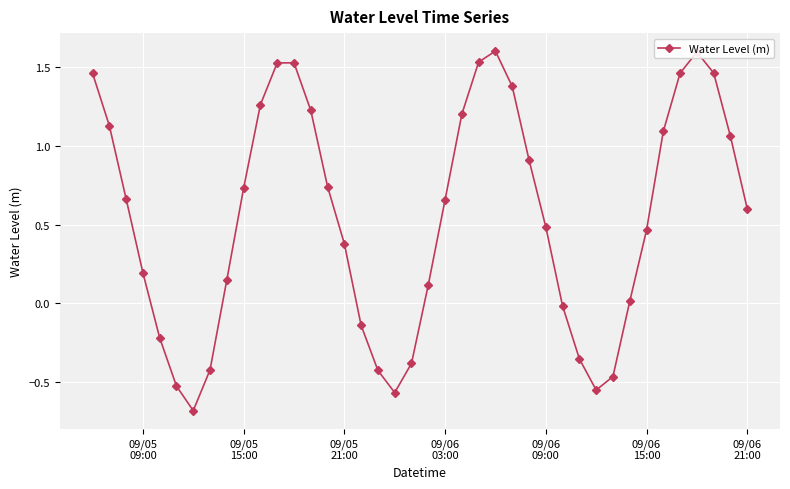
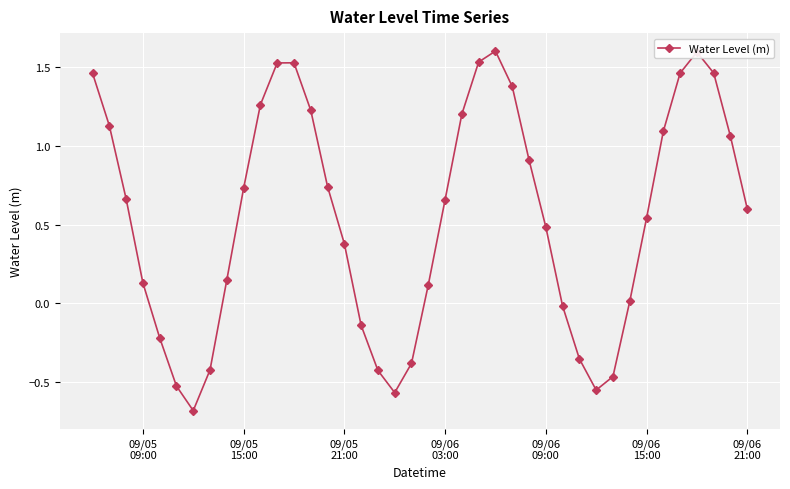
  {
-   "09/05 09:00": 0.19,
+   "09/05 09:00": 0.13,
    "09/05 15:00": 0.73,
    "09/05 21:00": 0.38,
    "09/06 03:00": 0.66,
    "09/06 09:00": 0.49,
-   "09/06 15:00": 0.47,
+   "09/06 15:00": 0.54,
    "09/06 21:00": 0.60
  }
